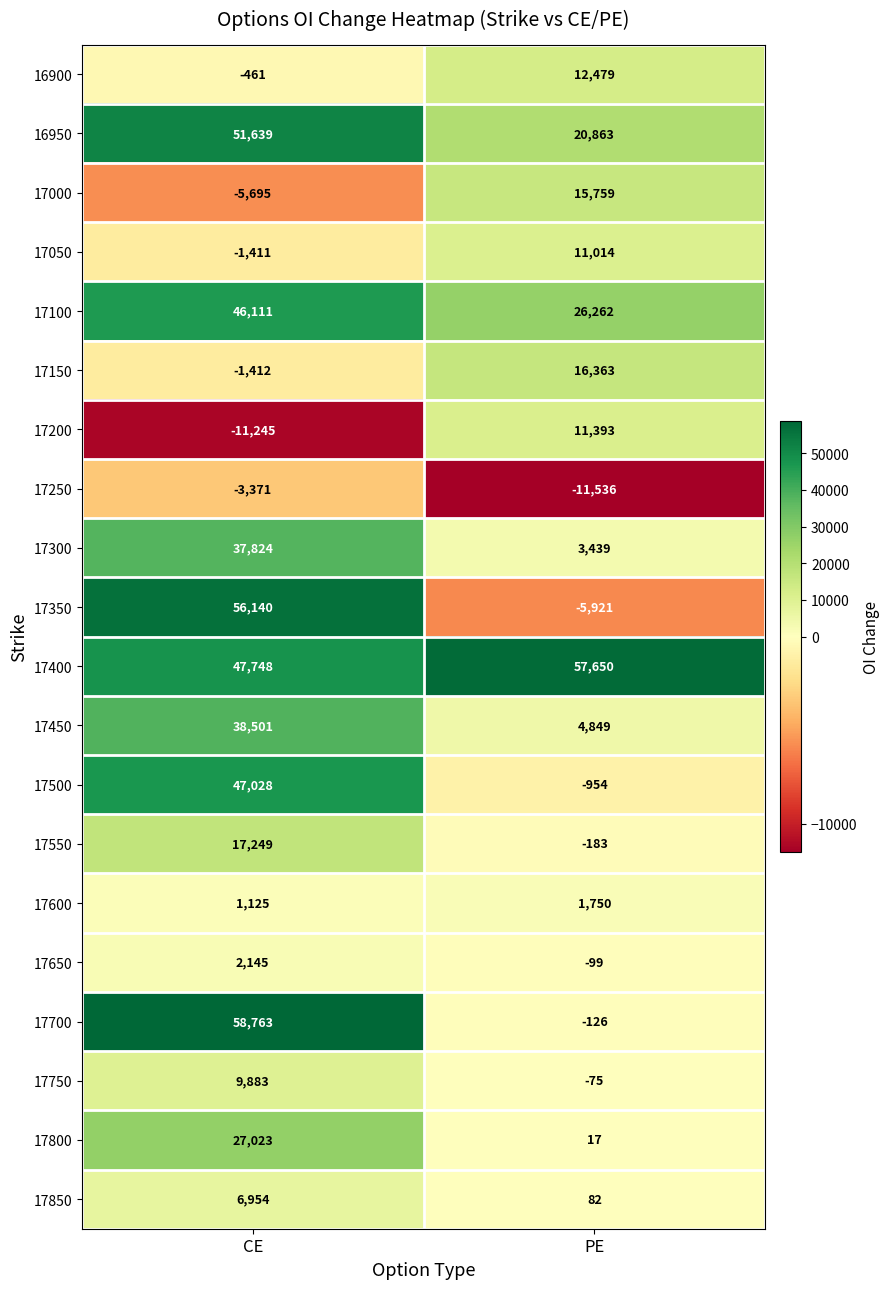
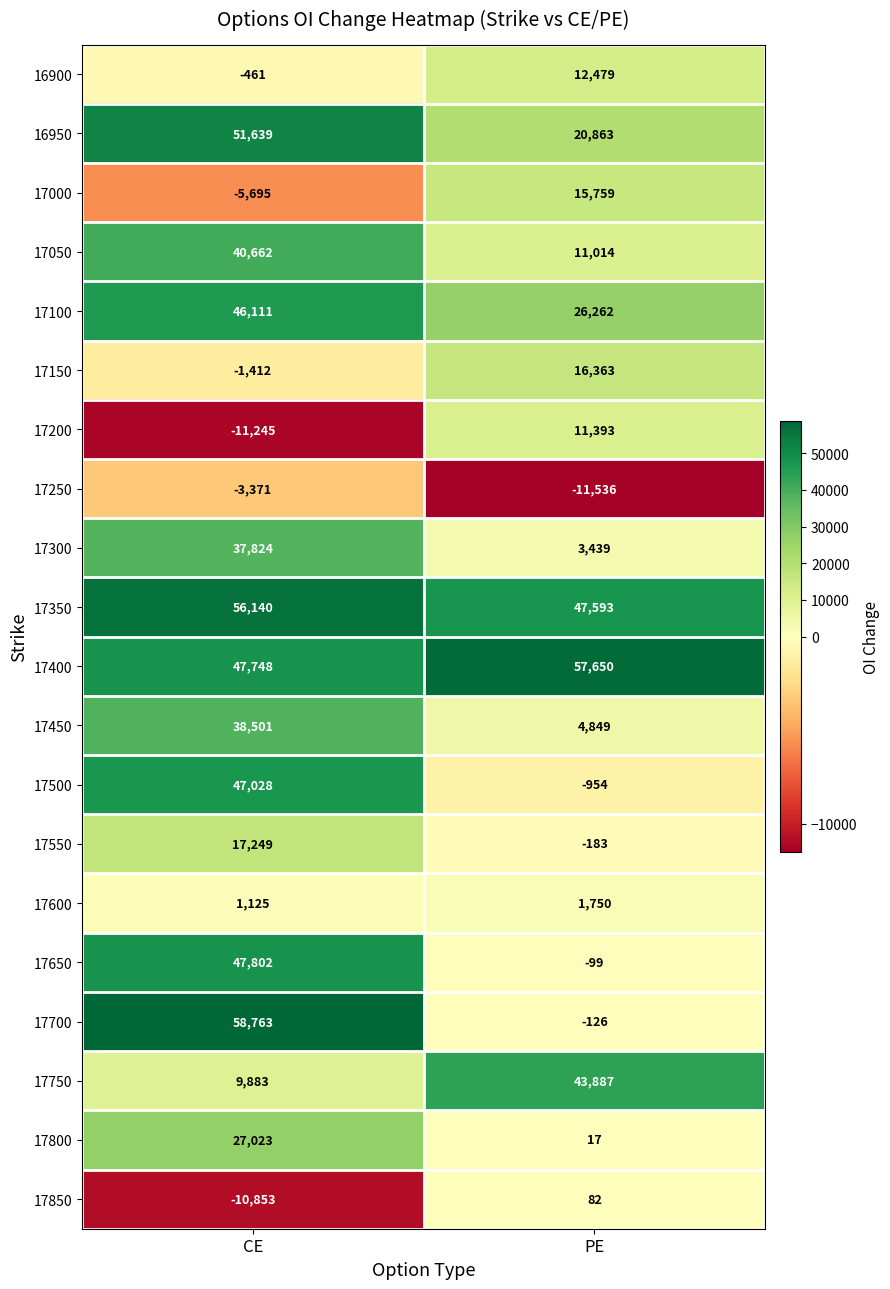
  {
    "16900": {
      "CE": "-461",
      "PE": "12,479"
    },
    "16950": {
      "CE": "51,639",
      "PE": "20,863"
    },
    "17000": {
      "CE": "-5,695",
      "PE": "15,759"
    },
    "17050": {
-     "CE": "-1,411",
+     "CE": "40,662",
      "PE": "11,014"
    },
    "17100": {
      "CE": "46,111",
      "PE": "26,262"
    },
    "17150": {
      "CE": "-1,412",
      "PE": "16,363"
    },
    "17200": {
      "CE": "-11,245",
      "PE": "11,393"
    },
    "17250": {
      "CE": "-3,371",
      "PE": "-11,536"
    },
    "17300": {
      "CE": "37,824",
      "PE": "3,439"
    },
    "17350": {
      "CE": "56,140",
-     "PE": "-5,921"
+     "PE": "47,593"
    },
    "17400": {
      "CE": "47,748",
      "PE": "57,650"
    },
    "17450": {
      "CE": "38,501",
      "PE": "4,849"
    },
    "17500": {
      "CE": "47,028",
      "PE": "-954"
    },
    "17550": {
      "CE": "17,249",
      "PE": "-183"
    },
    "17600": {
      "CE": "1,125",
      "PE": "1,750"
    },
    "17650": {
-     "CE": "2,145",
+     "CE": "47,802",
      "PE": "-99"
    },
    "17700": {
      "CE": "58,763",
      "PE": "-126"
    },
    "17750": {
      "CE": "9,883",
-     "PE": "-75"
+     "PE": "43,887"
    },
    "17800": {
      "CE": "27,023",
      "PE": "17"
    },
    "17850": {
-     "CE": "6,954",
+     "CE": "-10,853",
      "PE": "82"
    }
  }
